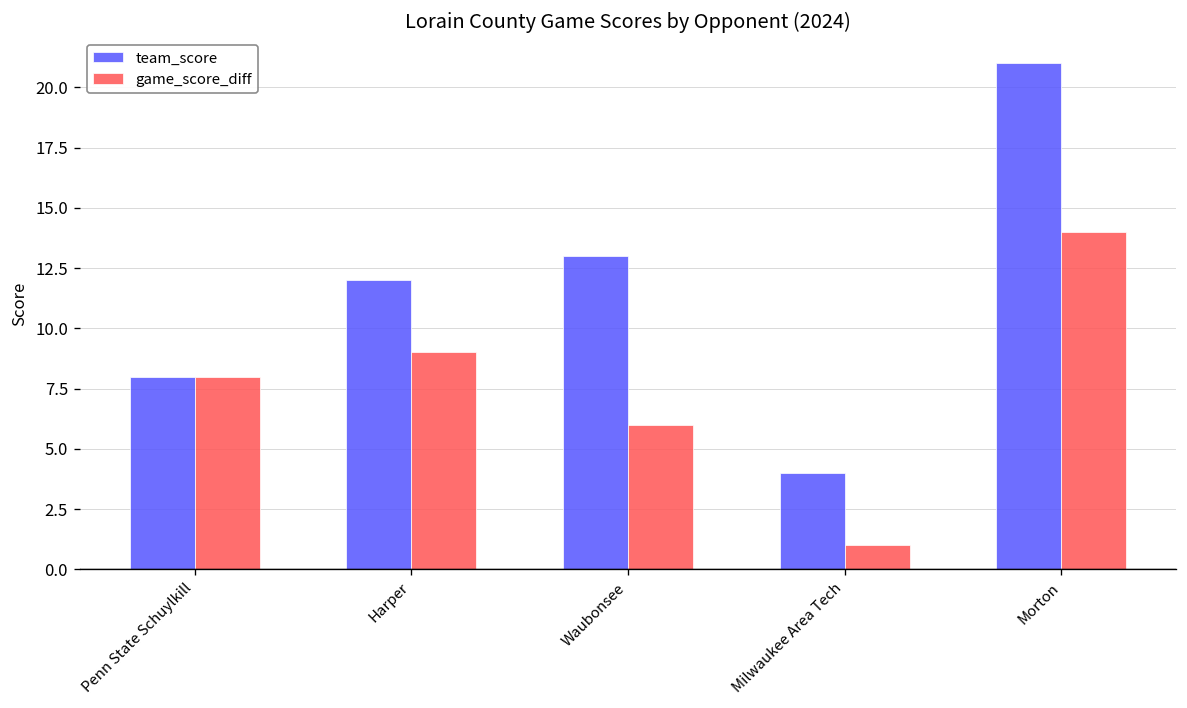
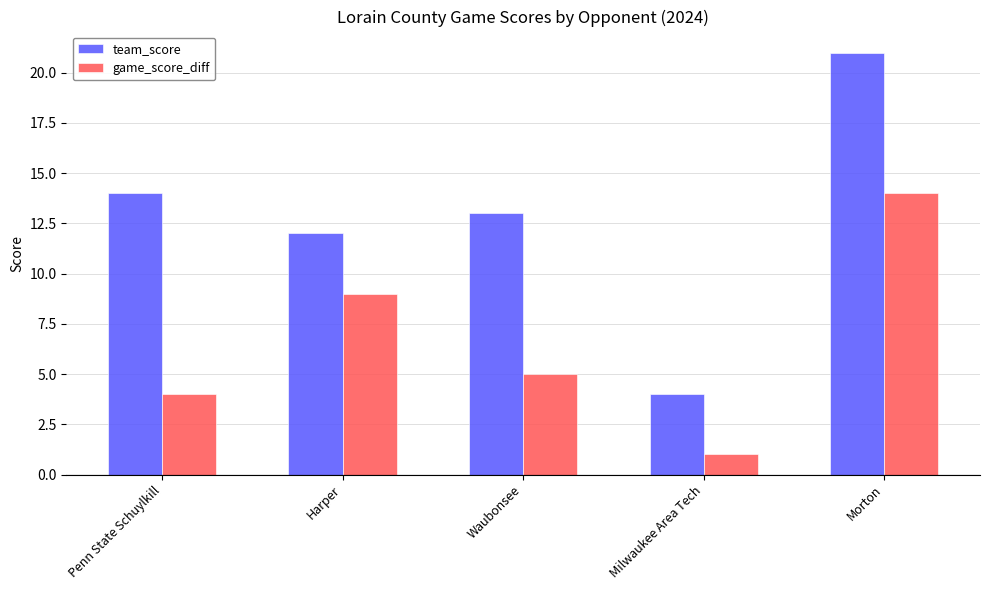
  {
    "team_score": {
-     "Penn State Schuylkill": 8,
+     "Penn State Schuylkill": 14,
      "Harper": 12,
      "Waubonsee": 13,
      "Milwaukee Area Tech": 4,
      "Morton": 21
    },
    "game_score_diff": {
-     "Penn State Schuylkill": 8,
+     "Penn State Schuylkill": 4,
      "Harper": 9,
-     "Waubonsee": 6,
+     "Waubonsee": 5,
      "Milwaukee Area Tech": 1,
      "Morton": 14
    }
  }
